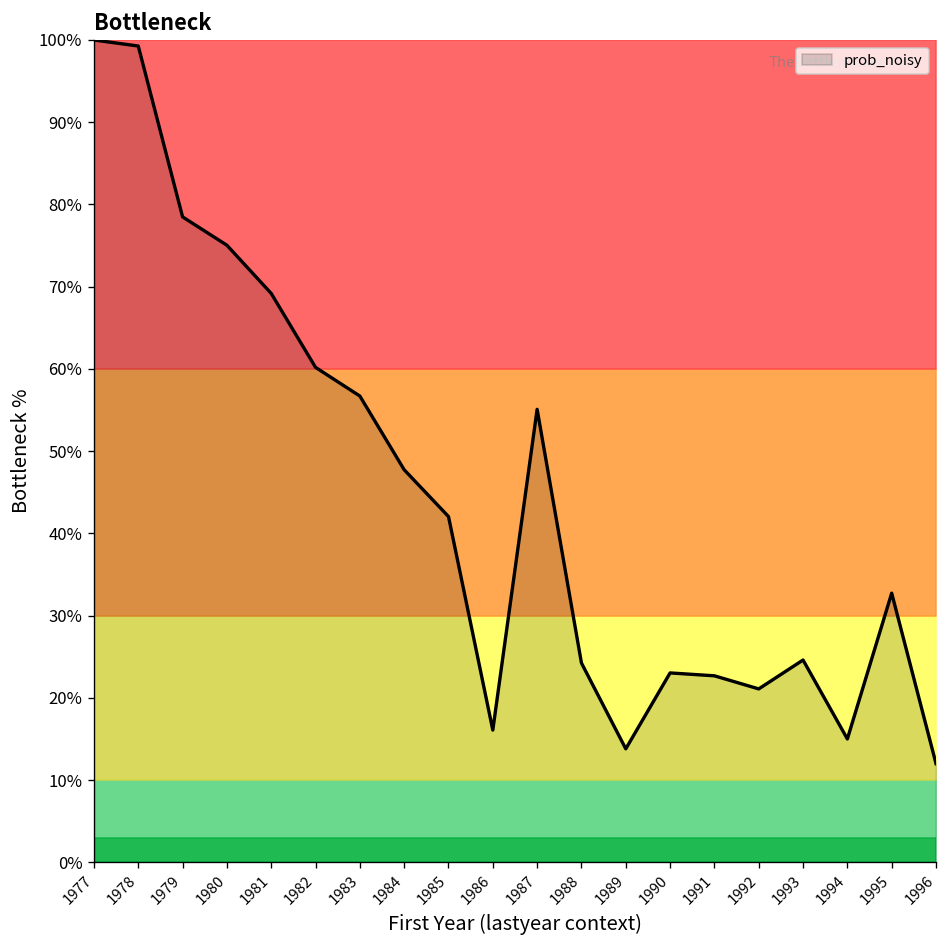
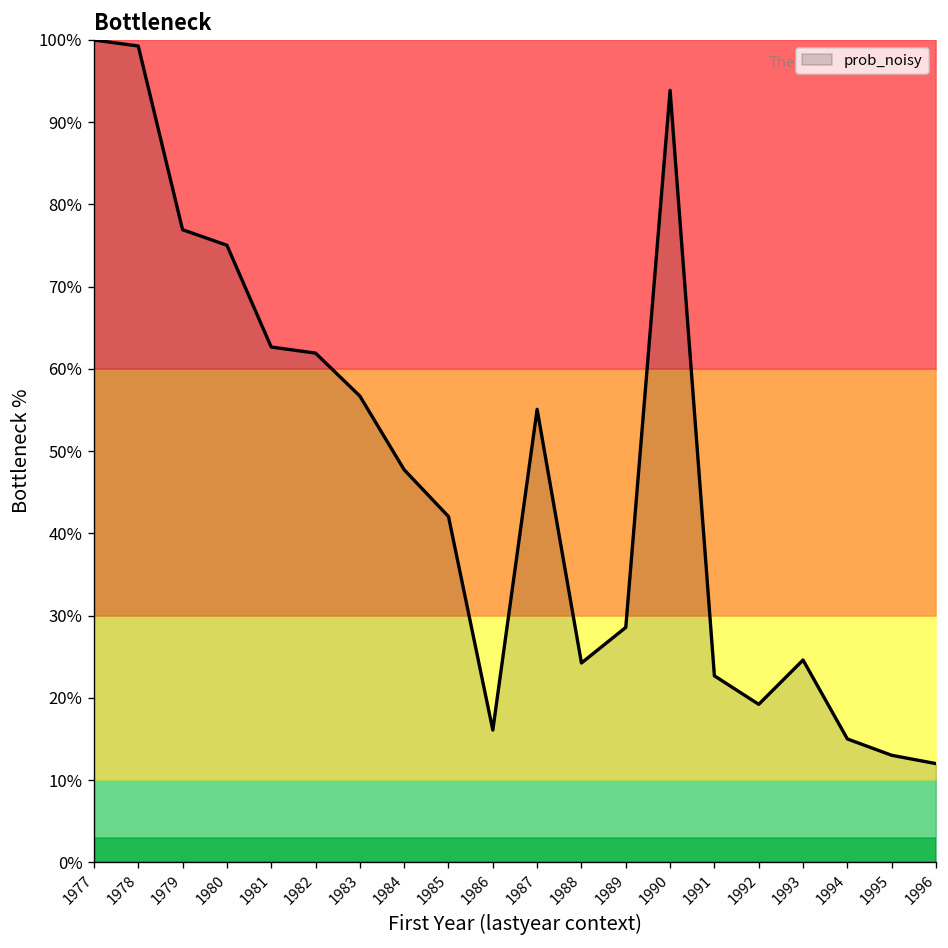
  {
    "prob_noisy": {
      "1978": "99%",
-     "1979": "78%",
+     "1979": "77%",
      "1980": "75%",
-     "1981": "69%",
-     "1982": "60%",
+     "1981": "63%",
+     "1982": "62%",
      "1983": "57%",
      "1984": "48%",
      "1985": "42%",
      "1986": "16%",
      "1987": "55%",
      "1988": "24%",
-     "1989": "14%",
-     "1990": "23%",
+     "1989": "29%",
+     "1990": "94%",
      "1991": "23%",
-     "1992": "21%",
+     "1992": "19%",
      "1993": "25%",
      "1994": "15%",
-     "1995": "33%",
+     "1995": "13%",
      "1996": "12%"
    }
  }
